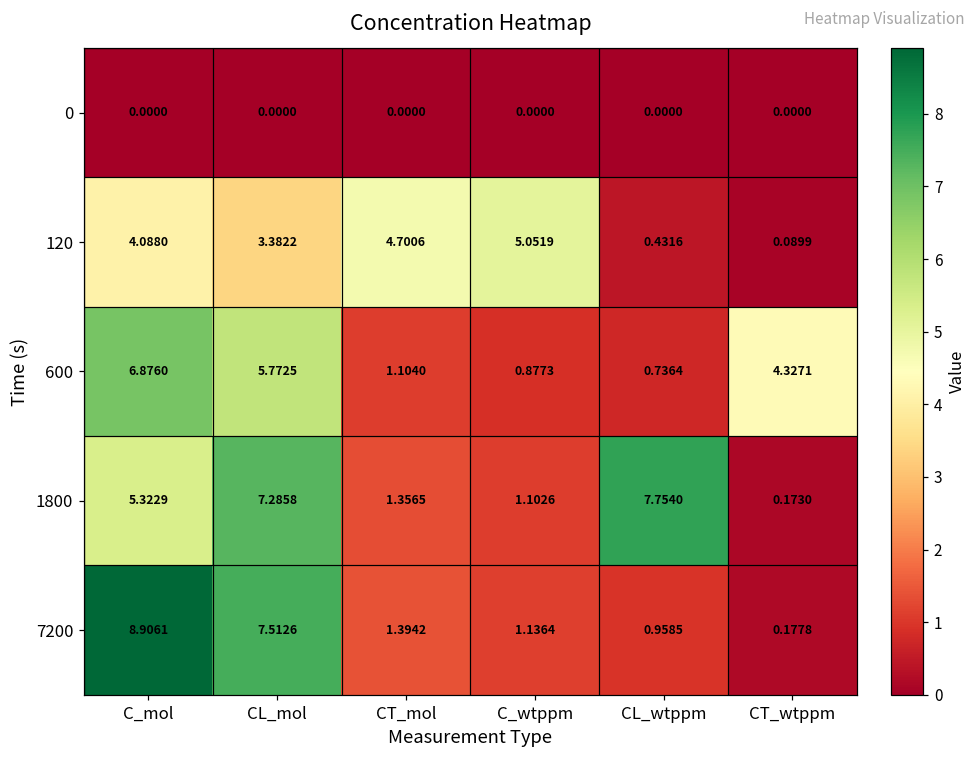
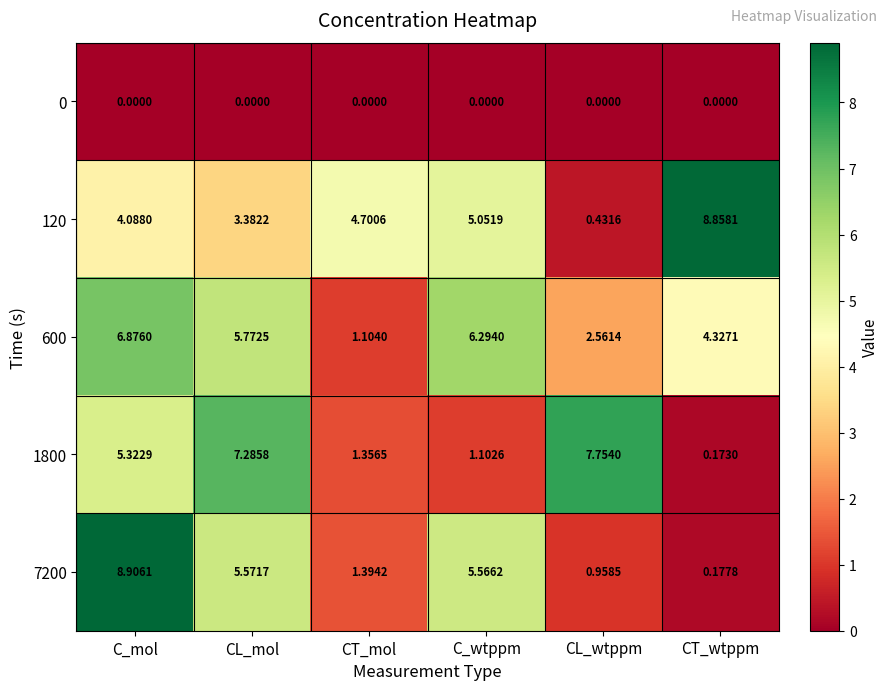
  {
    "0": {
      "C_mol": 0.0000,
      "CL_mol": 0.0000,
      "CT_mol": 0.0000,
      "C_wtppm": 0.0000,
      "CL_wtppm": 0.0000,
      "CT_wtppm": 0.0000
    },
    "120": {
      "C_mol": 4.0880,
      "CL_mol": 3.3822,
      "CT_mol": 4.7006,
      "C_wtppm": 5.0519,
      "CL_wtppm": 0.4316,
-     "CT_wtppm": 0.0899
+     "CT_wtppm": 8.8581
    },
    "600": {
      "C_mol": 6.8760,
      "CL_mol": 5.7725,
      "CT_mol": 1.1040,
-     "C_wtppm": 0.8773,
-     "CL_wtppm": 0.7364,
+     "C_wtppm": 6.2940,
+     "CL_wtppm": 2.5614,
      "CT_wtppm": 4.3271
    },
    "1800": {
      "C_mol": 5.3229,
      "CL_mol": 7.2858,
      "CT_mol": 1.3565,
      "C_wtppm": 1.1026,
      "CL_wtppm": 7.7540,
      "CT_wtppm": 0.1730
    },
    "7200": {
      "C_mol": 8.9061,
-     "CL_mol": 7.5126,
+     "CL_mol": 5.5717,
      "CT_mol": 1.3942,
-     "C_wtppm": 1.1364,
+     "C_wtppm": 5.5662,
      "CL_wtppm": 0.9585,
      "CT_wtppm": 0.1778
    }
  }
